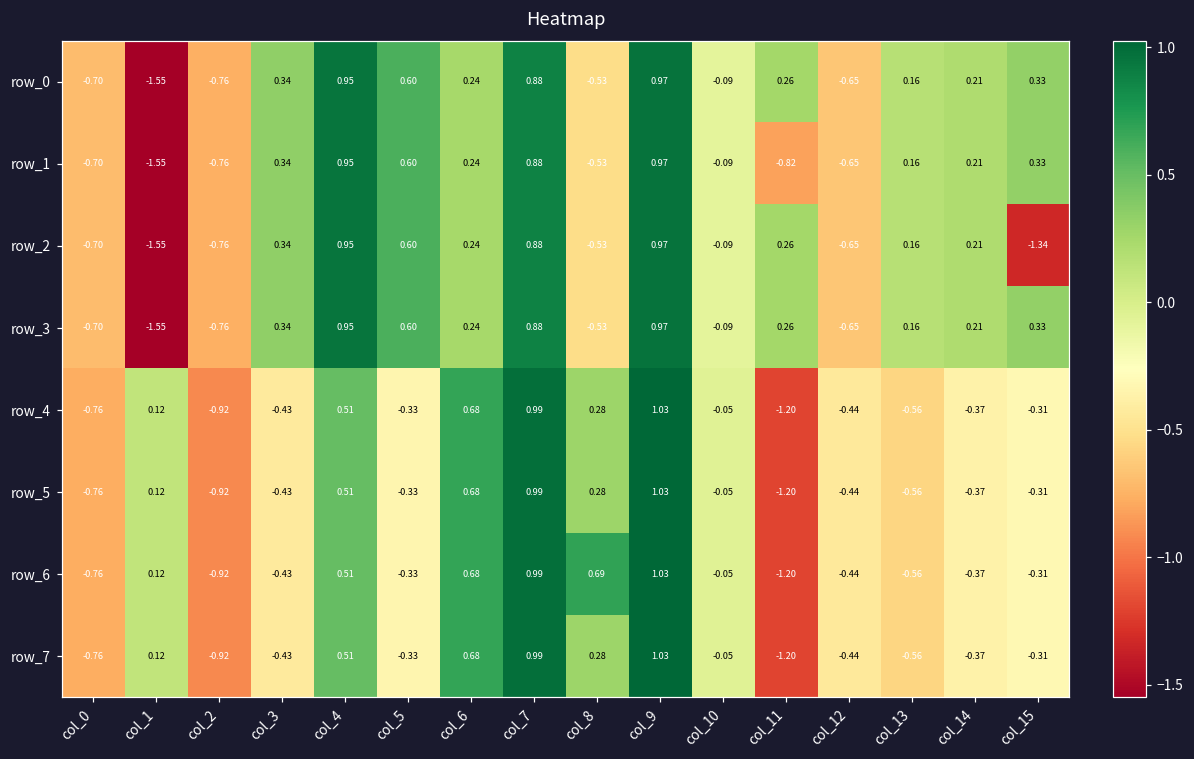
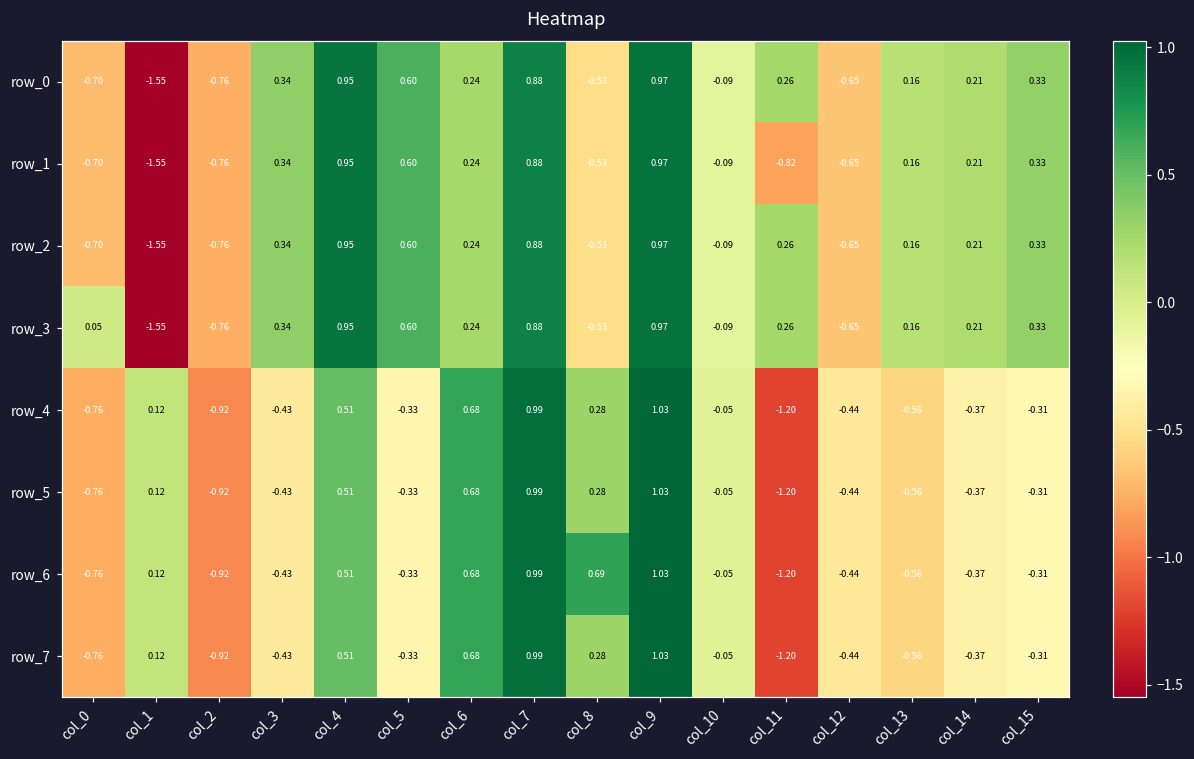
  {
    "row_0": {
      "col_0": -0.70,
      "col_1": -1.55,
      "col_2": -0.76,
      "col_3": 0.34,
      "col_4": 0.95,
      "col_5": 0.60,
      "col_6": 0.24,
      "col_7": 0.88,
      "col_8": -0.53,
      "col_9": 0.97,
      "col_10": -0.09,
      "col_11": 0.26,
      "col_12": -0.65,
      "col_13": 0.16,
      "col_14": 0.21,
      "col_15": 0.33
    },
    "row_1": {
      "col_0": -0.70,
      "col_1": -1.55,
      "col_2": -0.76,
      "col_3": 0.34,
      "col_4": 0.95,
      "col_5": 0.60,
      "col_6": 0.24,
      "col_7": 0.88,
      "col_8": -0.53,
      "col_9": 0.97,
      "col_10": -0.09,
      "col_11": -0.82,
      "col_12": -0.65,
      "col_13": 0.16,
      "col_14": 0.21,
      "col_15": 0.33
    },
    "row_2": {
      "col_0": -0.70,
      "col_1": -1.55,
      "col_2": -0.76,
      "col_3": 0.34,
      "col_4": 0.95,
      "col_5": 0.60,
      "col_6": 0.24,
      "col_7": 0.88,
      "col_8": -0.53,
      "col_9": 0.97,
      "col_10": -0.09,
      "col_11": 0.26,
      "col_12": -0.65,
      "col_13": 0.16,
      "col_14": 0.21,
-     "col_15": -1.34
+     "col_15": 0.33
    },
    "row_3": {
-     "col_0": -0.70,
+     "col_0": 0.05,
      "col_1": -1.55,
      "col_2": -0.76,
      "col_3": 0.34,
      "col_4": 0.95,
      "col_5": 0.60,
      "col_6": 0.24,
      "col_7": 0.88,
      "col_8": -0.53,
      "col_9": 0.97,
      "col_10": -0.09,
      "col_11": 0.26,
      "col_12": -0.65,
      "col_13": 0.16,
      "col_14": 0.21,
      "col_15": 0.33
    },
    "row_4": {
      "col_0": -0.76,
      "col_1": 0.12,
      "col_2": -0.92,
      "col_3": -0.43,
      "col_4": 0.51,
      "col_5": -0.33,
      "col_6": 0.68,
      "col_7": 0.99,
      "col_8": 0.28,
      "col_9": 1.03,
      "col_10": -0.05,
      "col_11": -1.20,
      "col_12": -0.44,
      "col_13": -0.56,
      "col_14": -0.37,
      "col_15": -0.31
    },
    "row_5": {
      "col_0": -0.76,
      "col_1": 0.12,
      "col_2": -0.92,
      "col_3": -0.43,
      "col_4": 0.51,
      "col_5": -0.33,
      "col_6": 0.68,
      "col_7": 0.99,
      "col_8": 0.28,
      "col_9": 1.03,
      "col_10": -0.05,
      "col_11": -1.20,
      "col_12": -0.44,
      "col_13": -0.56,
      "col_14": -0.37,
      "col_15": -0.31
    },
    "row_6": {
      "col_0": -0.76,
      "col_1": 0.12,
      "col_2": -0.92,
      "col_3": -0.43,
      "col_4": 0.51,
      "col_5": -0.33,
      "col_6": 0.68,
      "col_7": 0.99,
      "col_8": 0.69,
      "col_9": 1.03,
      "col_10": -0.05,
      "col_11": -1.20,
      "col_12": -0.44,
      "col_13": -0.56,
      "col_14": -0.37,
      "col_15": -0.31
    },
    "row_7": {
      "col_0": -0.76,
      "col_1": 0.12,
      "col_2": -0.92,
      "col_3": -0.43,
      "col_4": 0.51,
      "col_5": -0.33,
      "col_6": 0.68,
      "col_7": 0.99,
      "col_8": 0.28,
      "col_9": 1.03,
      "col_10": -0.05,
      "col_11": -1.20,
      "col_12": -0.44,
      "col_13": -0.56,
      "col_14": -0.37,
      "col_15": -0.31
    }
  }
